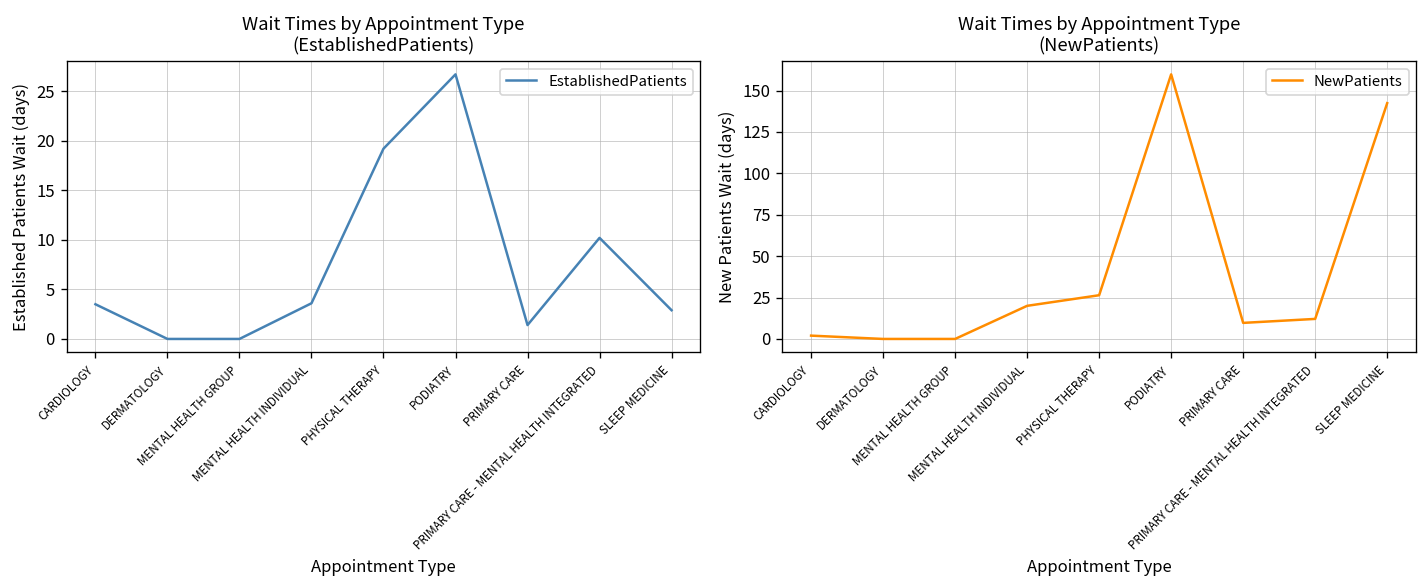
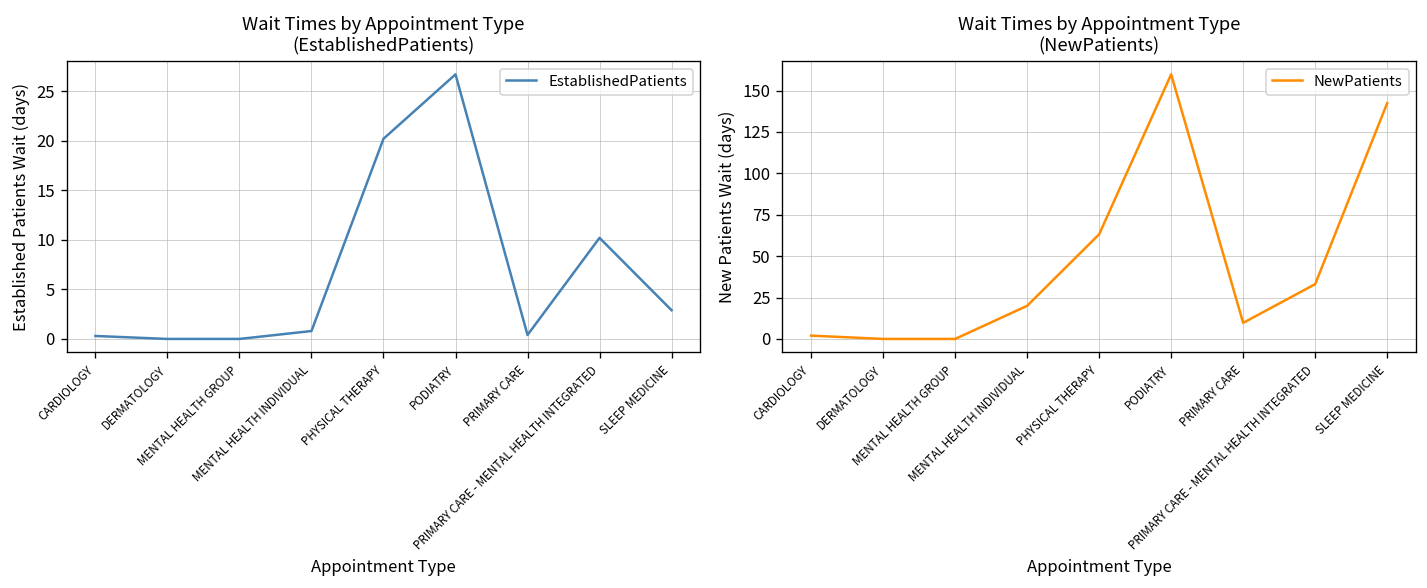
  {
    "Wait Times by Appointment Type (EstablishedPatients)": {
-     "CARDIOLOGY": 4,
+     "CARDIOLOGY": 0,
      "DERMATOLOGY": 0,
      "MENTAL HEALTH GROUP": 0,
-     "MENTAL HEALTH INDIVIDUAL": 4,
-     "PHYSICAL THERAPY": 19,
+     "MENTAL HEALTH INDIVIDUAL": 1,
+     "PHYSICAL THERAPY": 20,
      "PODIATRY": 27,
-     "PRIMARY CARE": 1,
+     "PRIMARY CARE": 0,
      "PRIMARY CARE - MENTAL HEALTH INTEGRATED": 10,
      "SLEEP MEDICINE": 3
    },
    "Wait Times by Appointment Type (NewPatients)": {
      "CARDIOLOGY": 2,
      "DERMATOLOGY": 0,
      "MENTAL HEALTH GROUP": 0,
      "MENTAL HEALTH INDIVIDUAL": 20,
-     "PHYSICAL THERAPY": 26,
+     "PHYSICAL THERAPY": 63,
      "PODIATRY": 160,
      "PRIMARY CARE": 10,
-     "PRIMARY CARE - MENTAL HEALTH INTEGRATED": 12,
+     "PRIMARY CARE - MENTAL HEALTH INTEGRATED": 33,
      "SLEEP MEDICINE": 142
    }
  }
